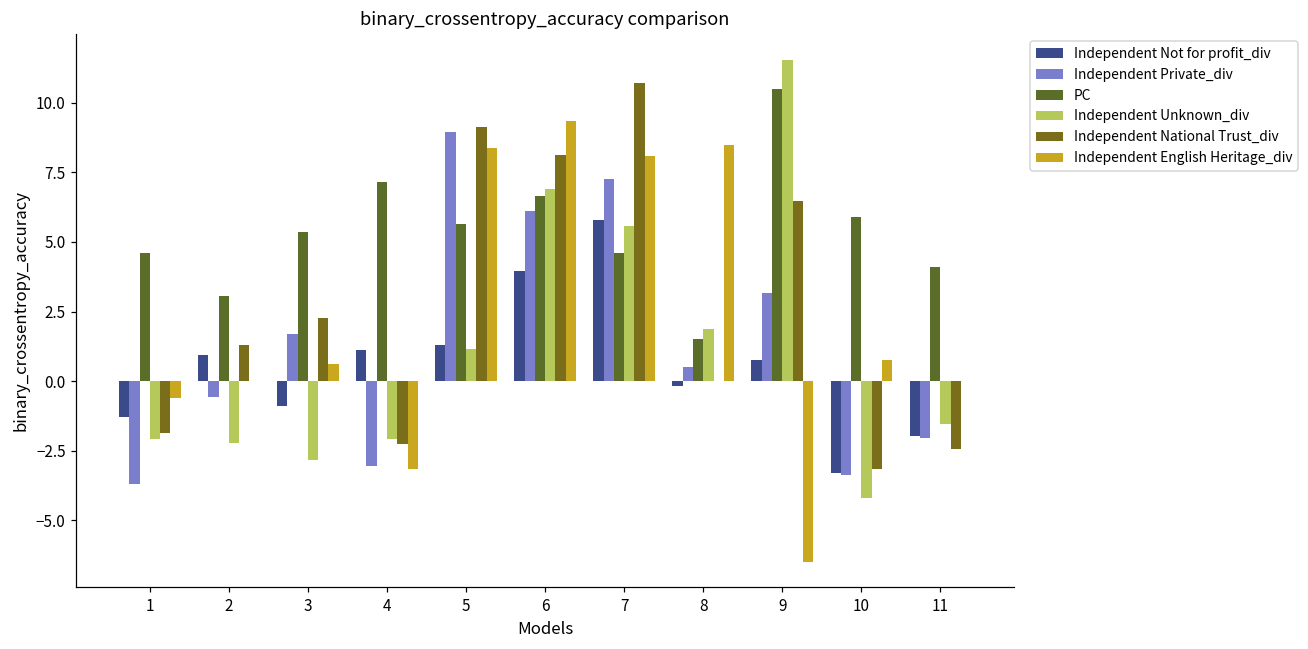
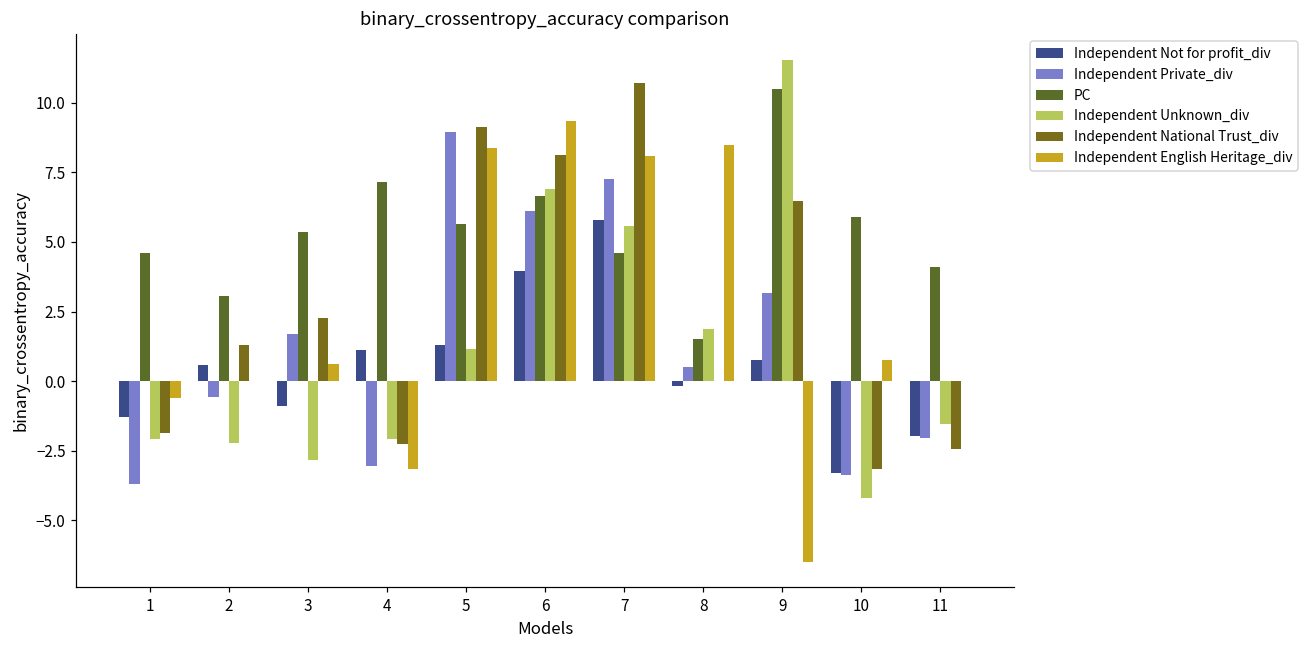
  {
    "Independent Not for profit_div": {
      "1": -1.3,
-     "2": 0.9,
+     "2": 0.6,
      "3": -0.9,
      "4": 1.1,
      "5": 1.3,
      "6": 3.9,
      "7": 5.8,
      "8": -0.2,
      "9": 0.7,
      "10": -3.3,
      "11": -2.0
    },
    "Independent Private_div": {
      "1": -3.7,
      "2": -0.6,
      "3": 1.7,
      "4": -3.1,
      "5": 8.9,
      "6": 6.1,
      "7": 7.2,
      "8": 0.5,
      "9": 3.2,
      "10": -3.4,
      "11": -2.0
    },
    "Independent Unknown_div": {
      "1": -2.1,
      "2": -2.2,
      "3": -2.8,
      "4": -2.1,
      "5": 1.2,
      "6": 6.9,
      "7": 5.6,
      "8": 1.9,
      "9": 11.5,
      "10": -4.2,
      "11": -1.5
    },
    "Independent English Heritage_div": {
      "1": -0.6,
      "2": 0.0,
      "3": 0.6,
      "4": -3.2,
      "5": 8.4,
      "6": 9.4,
      "7": 8.1,
      "8": 8.5,
      "9": -6.5,
      "10": 0.8,
      "11": 0.0
    }
  }
